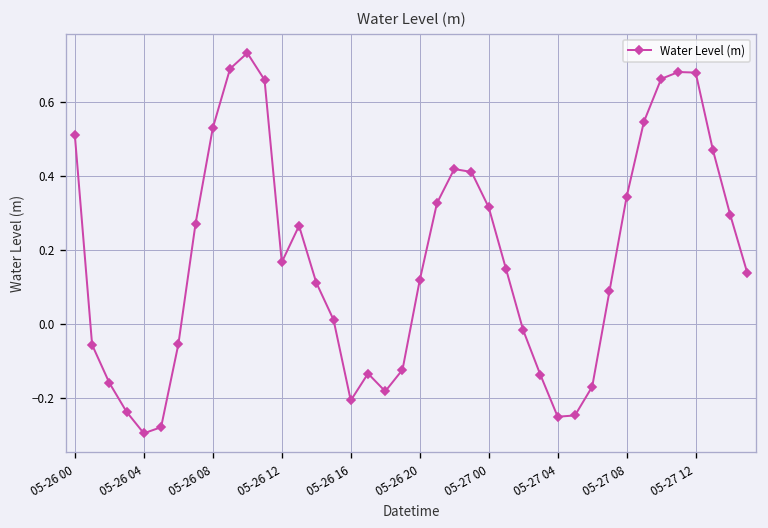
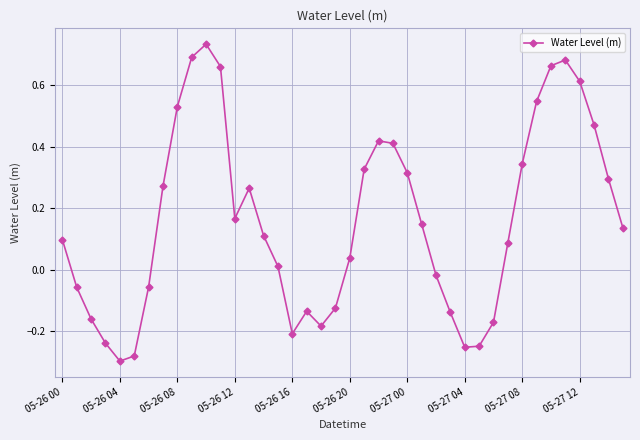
  {
-   "05-26 00": 0.51,
+   "05-26 00": 0.10,
    "05-26 04": -0.30,
    "05-26 08": 0.53,
    "05-26 12": 0.17,
    "05-26 16": -0.21,
-   "05-26 20": 0.12,
+   "05-26 20": 0.04,
    "05-27 00": 0.32,
    "05-27 04": -0.25,
    "05-27 08": 0.34,
-   "05-27 12": 0.68
+   "05-27 12": 0.61
  }
